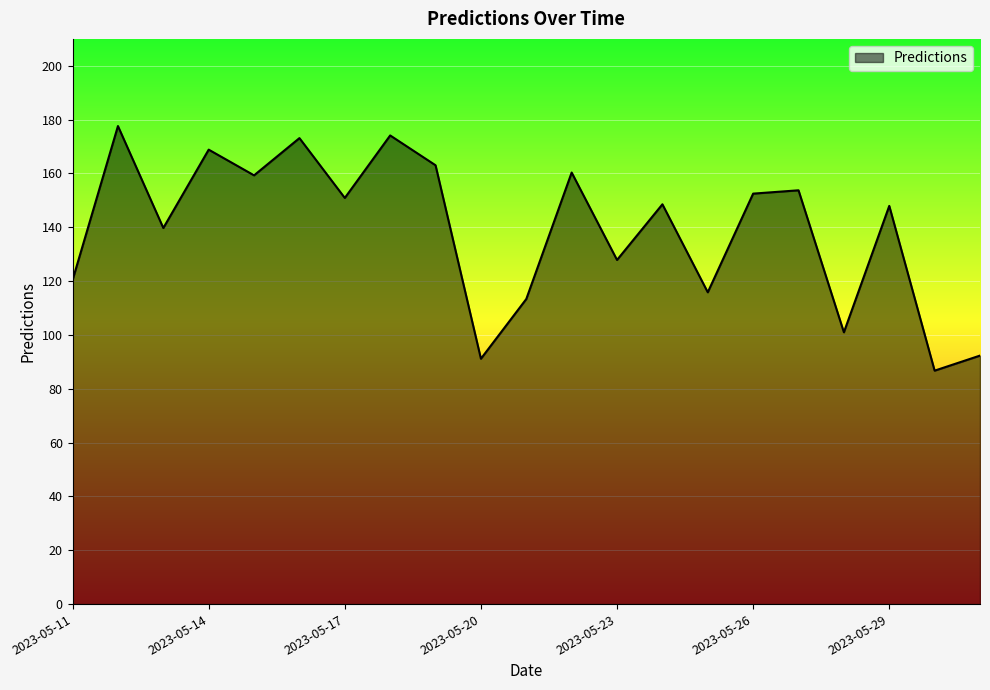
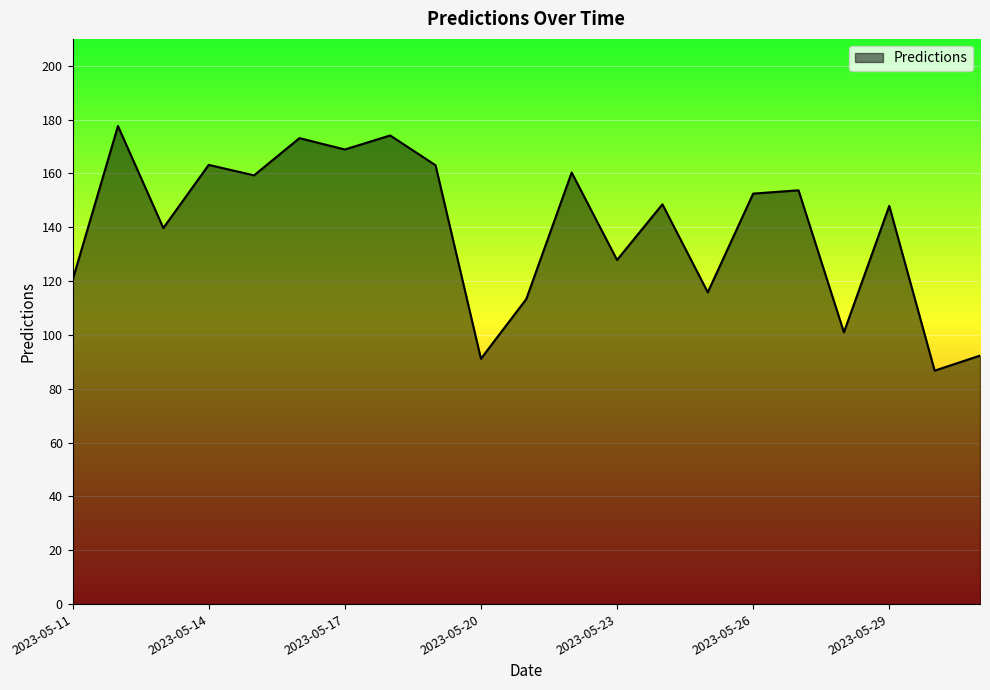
  {
    "2023-05-11": 120,
-   "2023-05-14": 169,
-   "2023-05-17": 151,
+   "2023-05-14": 163,
+   "2023-05-17": 169,
    "2023-05-20": 91,
    "2023-05-23": 128,
    "2023-05-26": 153,
    "2023-05-29": 148
  }
